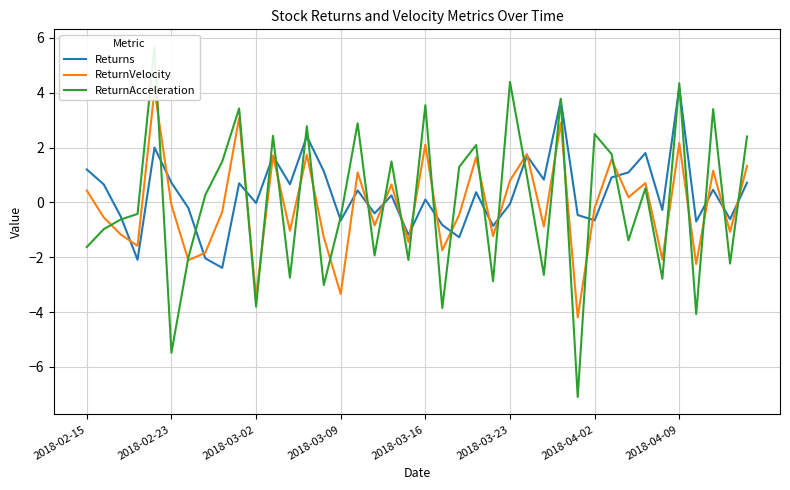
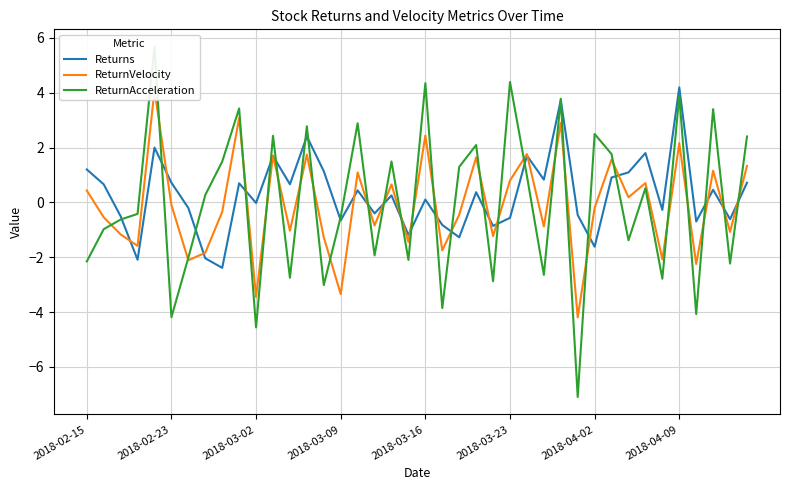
  {
    "Returns": {
      "2018-02-15": 1.2,
      "2018-02-23": 0.7,
      "2018-03-02": 0.0,
      "2018-03-09": -0.7,
      "2018-03-16": 0.1,
-     "2018-03-23": -0.1,
-     "2018-04-02": -0.7,
+     "2018-03-23": -0.6,
+     "2018-04-02": -1.6,
      "2018-04-09": 4.2
    },
    "ReturnVelocity": {
      "2018-02-15": 0.4,
      "2018-02-23": -0.1,
      "2018-03-02": -3.4,
      "2018-03-09": -3.3,
-     "2018-03-16": 2.1,
+     "2018-03-16": 2.4,
      "2018-03-23": 0.8,
      "2018-04-02": -0.2,
      "2018-04-09": 2.2
    },
    "ReturnAcceleration": {
-     "2018-02-15": -1.6,
-     "2018-02-23": -5.5,
-     "2018-03-02": -3.8,
+     "2018-02-15": -2.2,
+     "2018-02-23": -4.2,
+     "2018-03-02": -4.6,
      "2018-03-09": -0.5,
-     "2018-03-16": 3.5,
+     "2018-03-16": 4.4,
      "2018-03-23": 4.4,
      "2018-04-02": 2.5,
-     "2018-04-09": 4.3
+     "2018-04-09": 3.9
    }
  }
